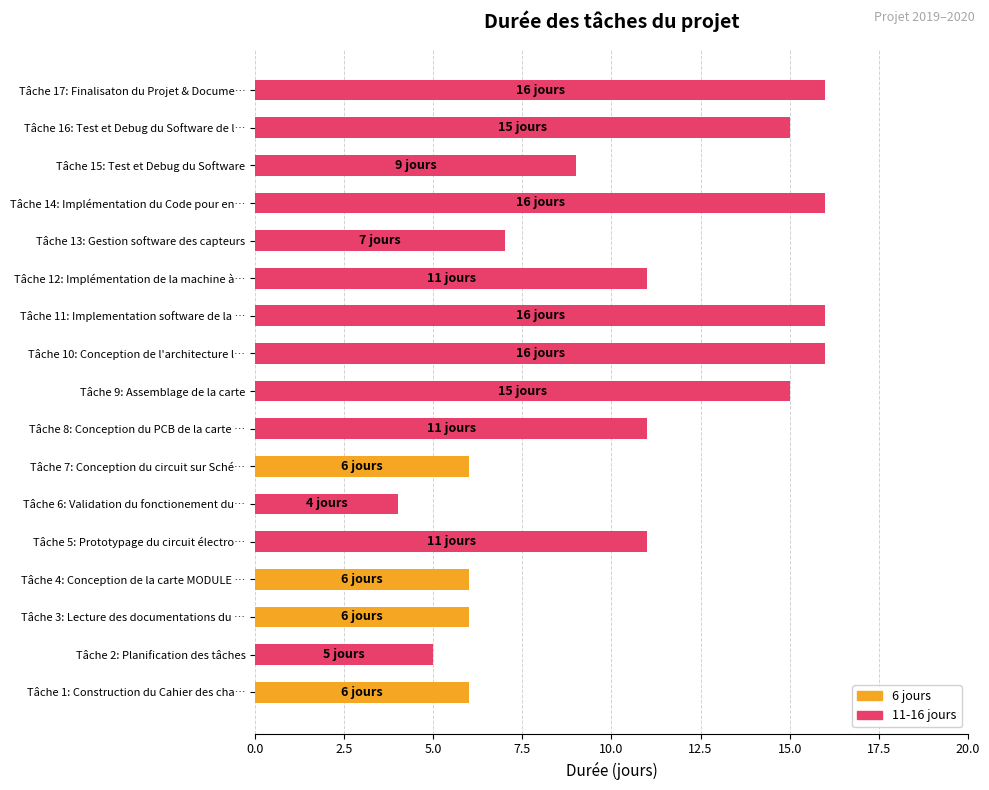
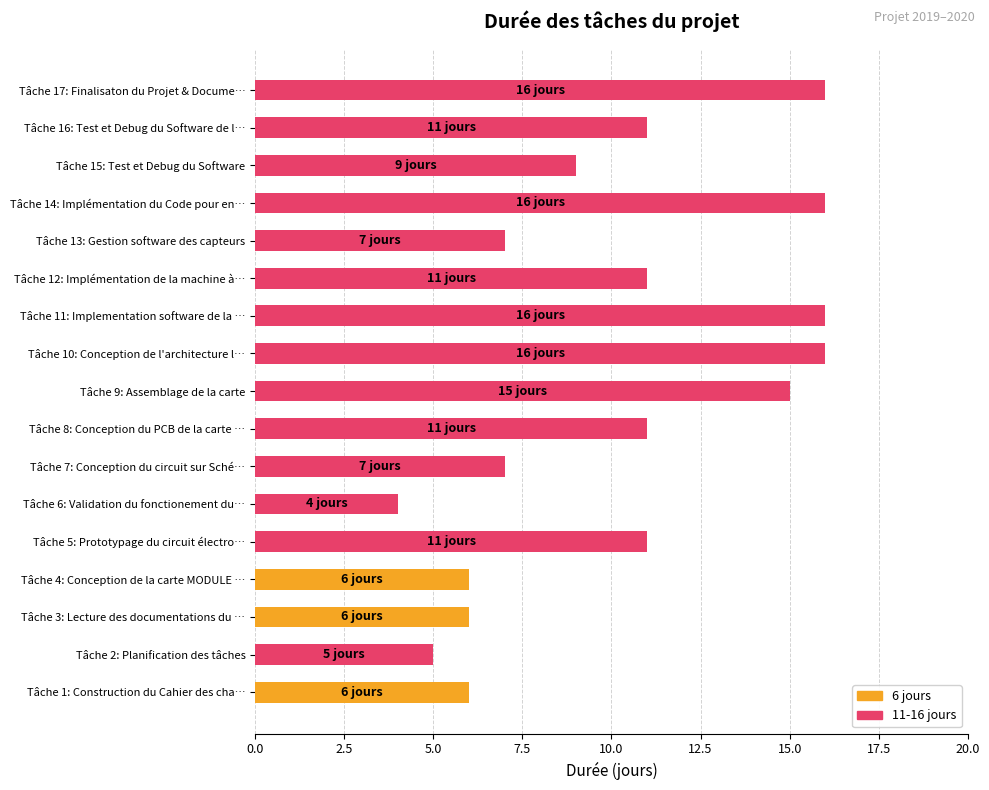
  {
    "Tâche 17: Finalisaton du Projet & Docume…": 16,
-   "Tâche 16: Test et Debug du Software de l…": 15,
+   "Tâche 16: Test et Debug du Software de l…": 11,
    "Tâche 15: Test et Debug du Software": 9,
    "Tâche 14: Implémentation du Code pour en…": 16,
    "Tâche 13: Gestion software des capteurs": 7,
    "Tâche 12: Implémentation de la machine à…": 11,
    "Tâche 11: Implementation software de la …": 16,
    "Tâche 10: Conception de l'architecture l…": 16,
    "Tâche 9: Assemblage de la carte": 15,
    "Tâche 8: Conception du PCB de la carte …": 11,
-   "Tâche 7: Conception du circuit sur Sché…": 6,
+   "Tâche 7: Conception du circuit sur Sché…": 7,
    "Tâche 6: Validation du fonctionement du…": 4,
    "Tâche 5: Prototypage du circuit électro…": 11,
    "Tâche 4: Conception de la carte MODULE …": 6,
    "Tâche 3: Lecture des documentations du …": 6,
    "Tâche 2: Planification des tâches": 5,
    "Tâche 1: Construction du Cahier des cha…": 6
  }
